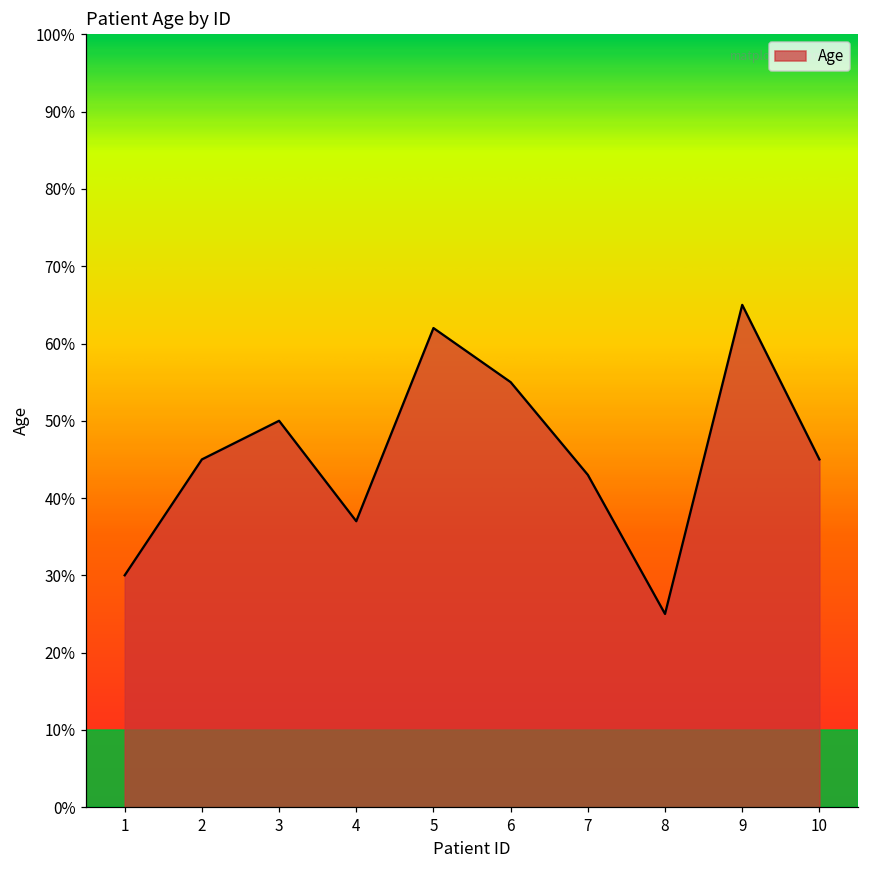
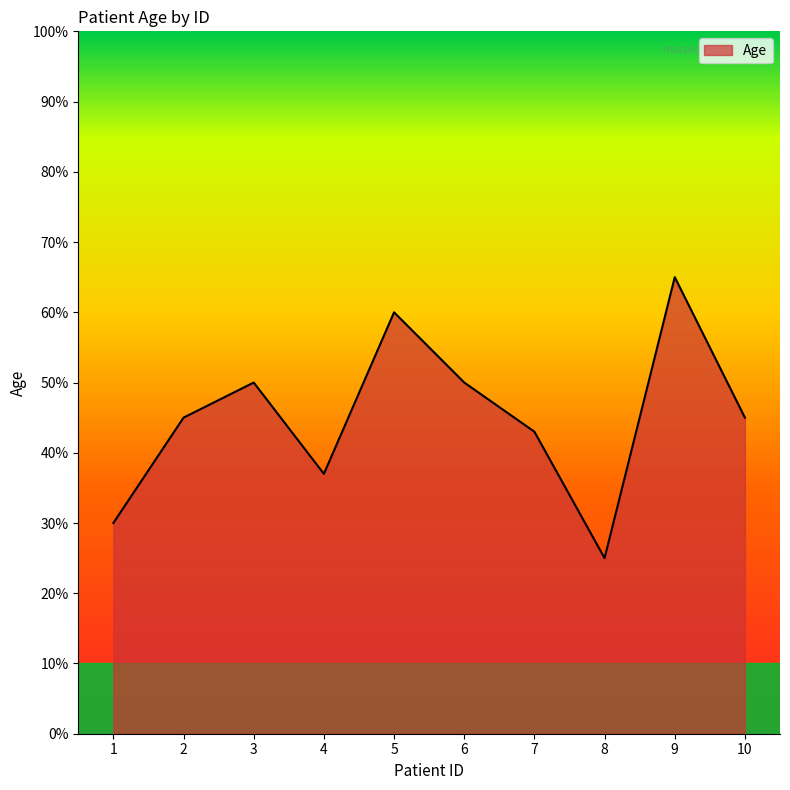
  {
    "1": "30%",
    "2": "45%",
    "3": "50%",
    "4": "37%",
-   "5": "62%",
-   "6": "55%",
+   "5": "60%",
+   "6": "50%",
    "7": "43%",
    "8": "25%",
    "9": "65%",
    "10": "45%"
  }
